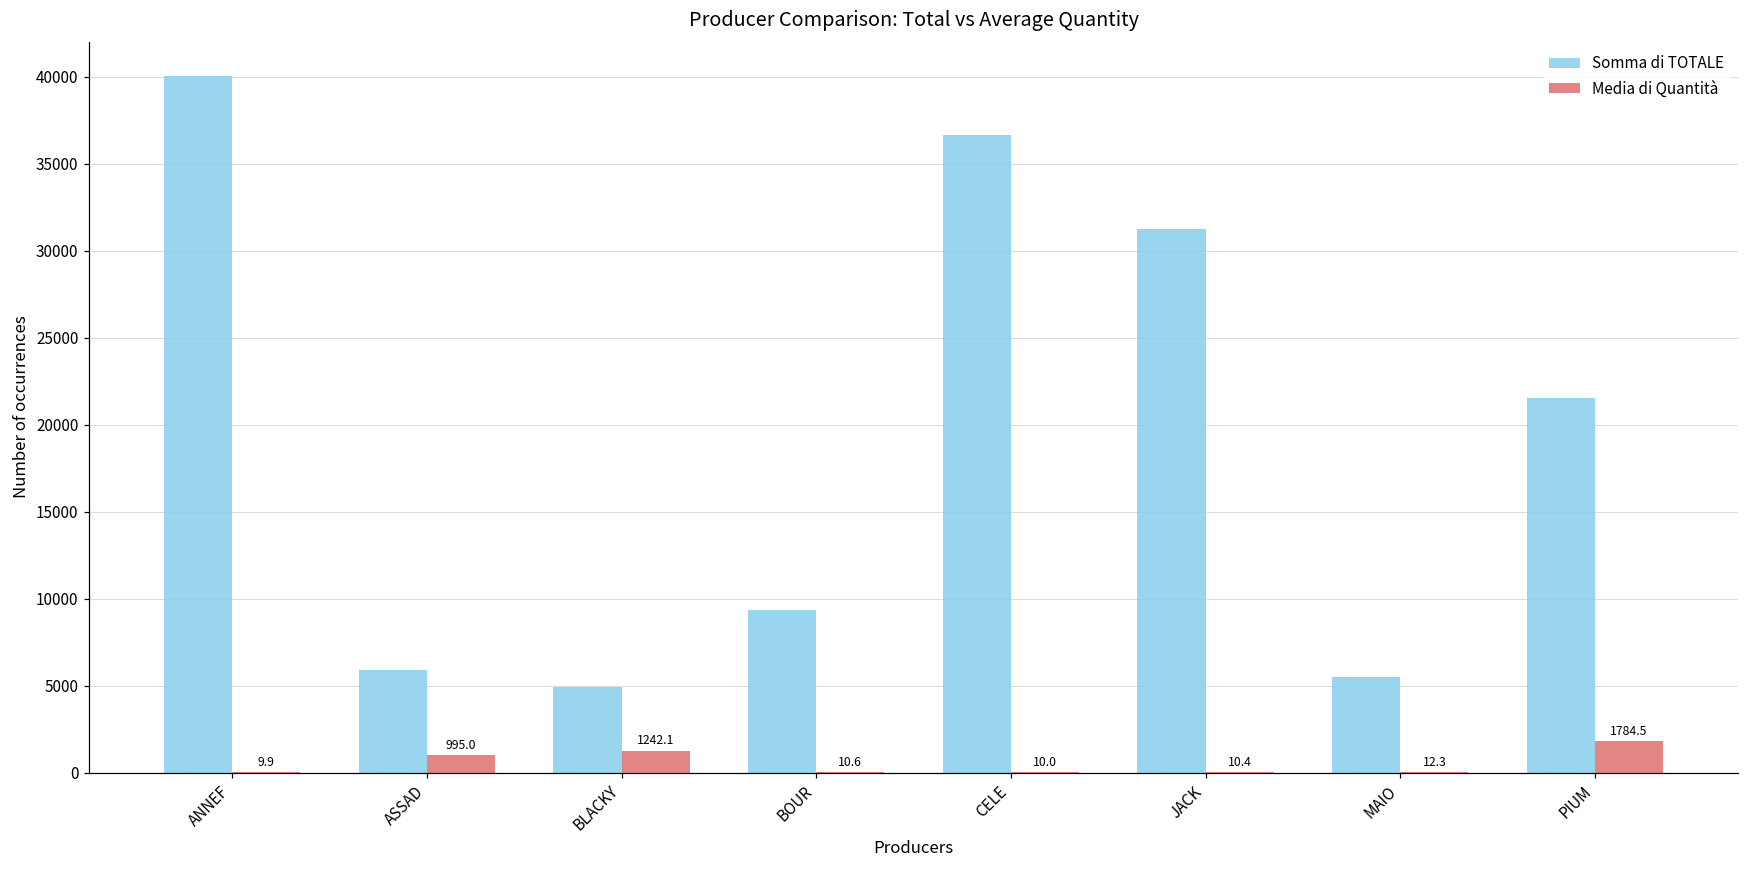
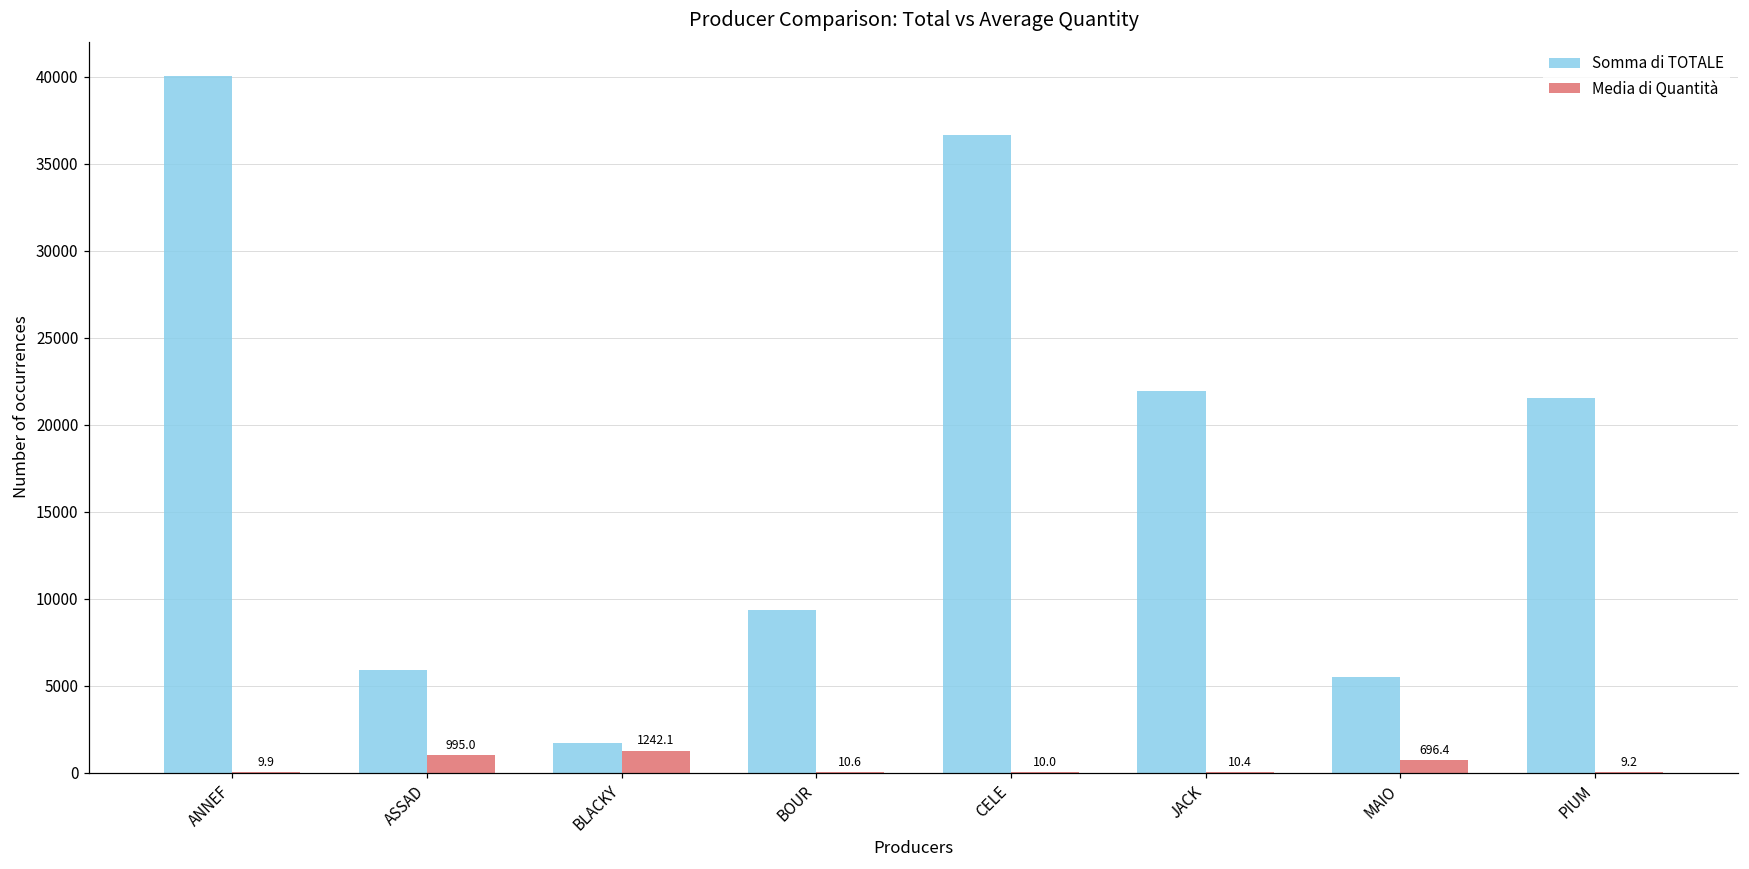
  {
    "Somma di TOTALE": {
      "ANNEF": 40000,
      "ASSAD": 5900,
-     "BLACKY": 4900,
+     "BLACKY": 1700,
      "BOUR": 9300,
      "CELE": 36700,
-     "JACK": 31200,
+     "JACK": 21900,
      "MAIO": 5500,
      "PIUM": 21500
    },
    "Media di Quantità": {
      "ANNEF": 9.9,
      "ASSAD": 995.0,
      "BLACKY": 1242.1,
      "BOUR": 10.6,
      "CELE": 10.0,
      "JACK": 10.4,
-     "MAIO": 12.3,
-     "PIUM": 1784.5
+     "MAIO": 696.4,
+     "PIUM": 9.2
    }
  }
